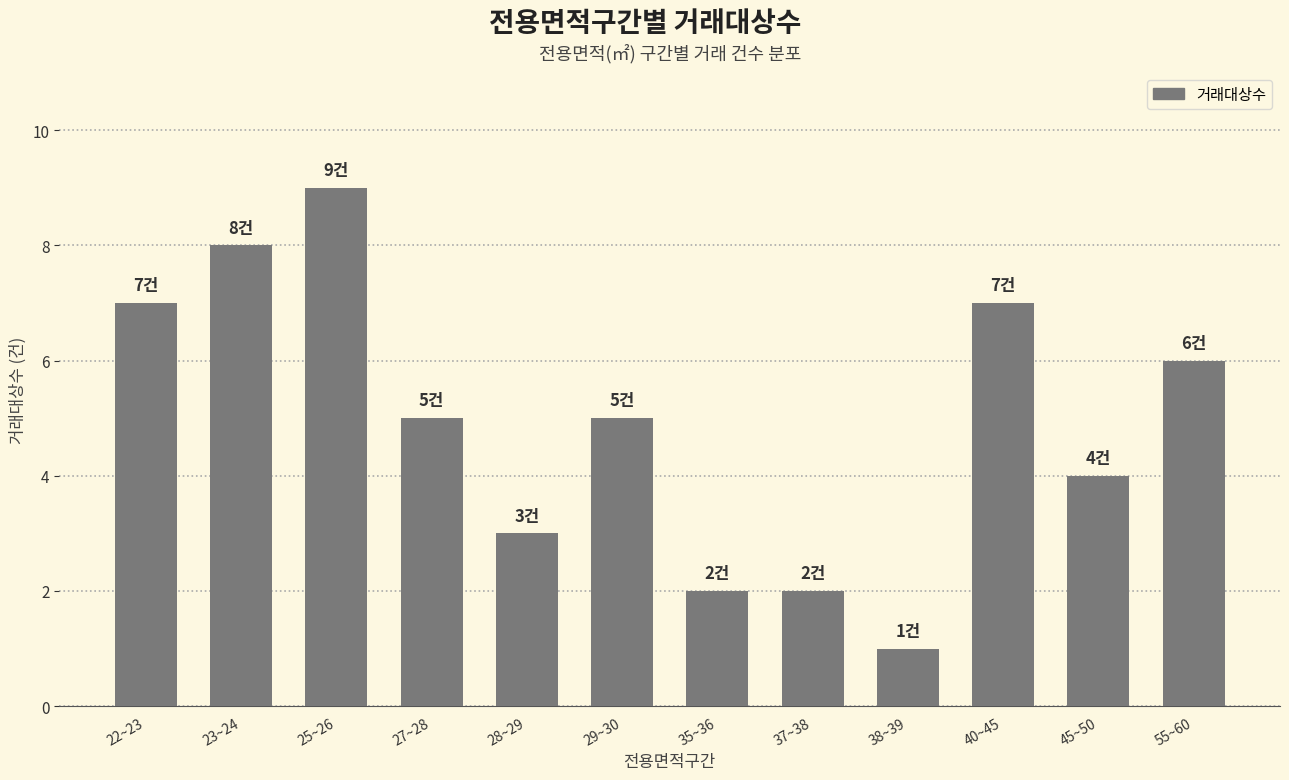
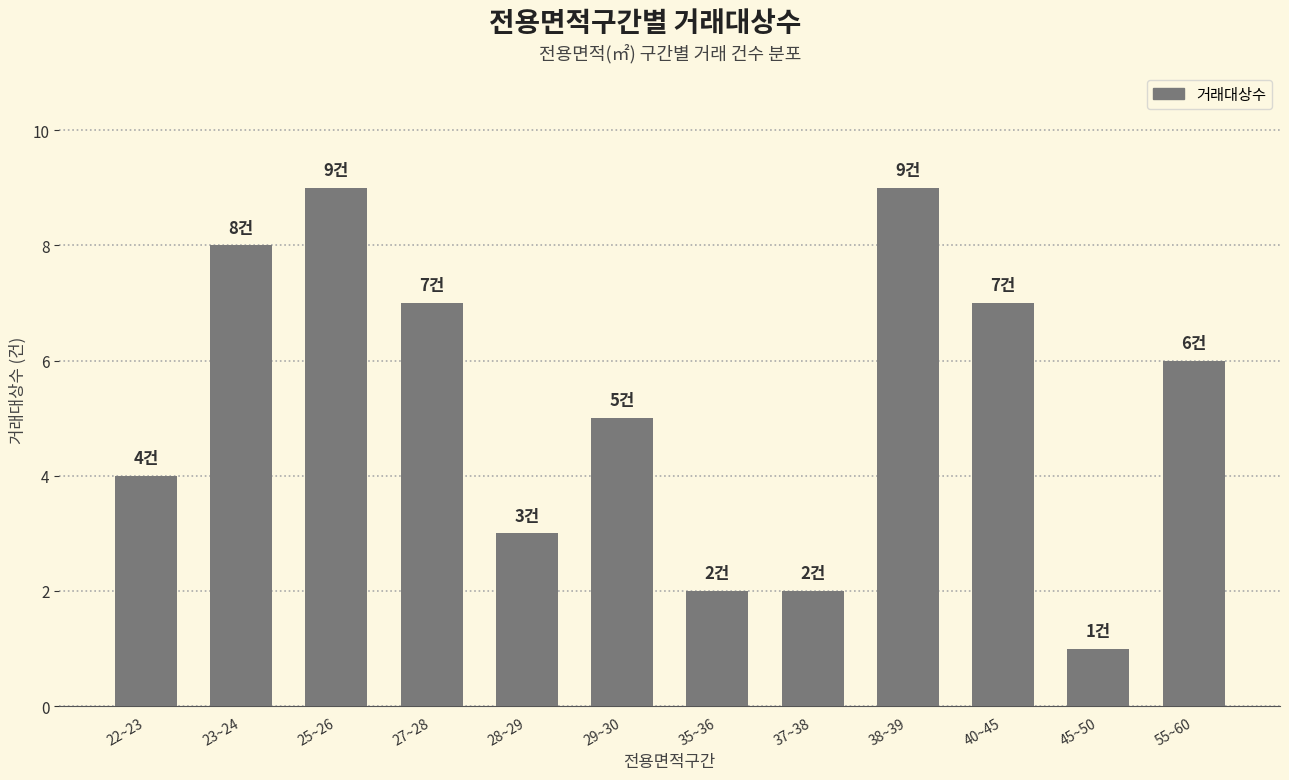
  {
-   "22~23": "7건",
+   "22~23": "4건",
    "23~24": "8건",
    "25~26": "9건",
-   "27~28": "5건",
+   "27~28": "7건",
    "28~29": "3건",
    "29~30": "5건",
    "35~36": "2건",
    "37~38": "2건",
-   "38~39": "1건",
+   "38~39": "9건",
    "40~45": "7건",
-   "45~50": "4건",
+   "45~50": "1건",
    "55~60": "6건"
  }
